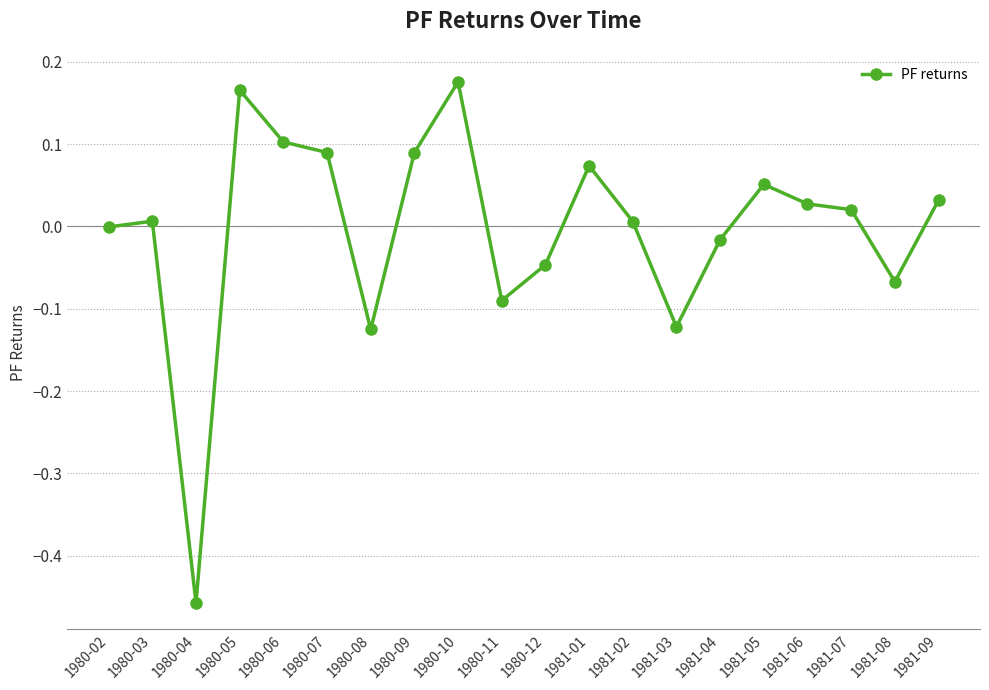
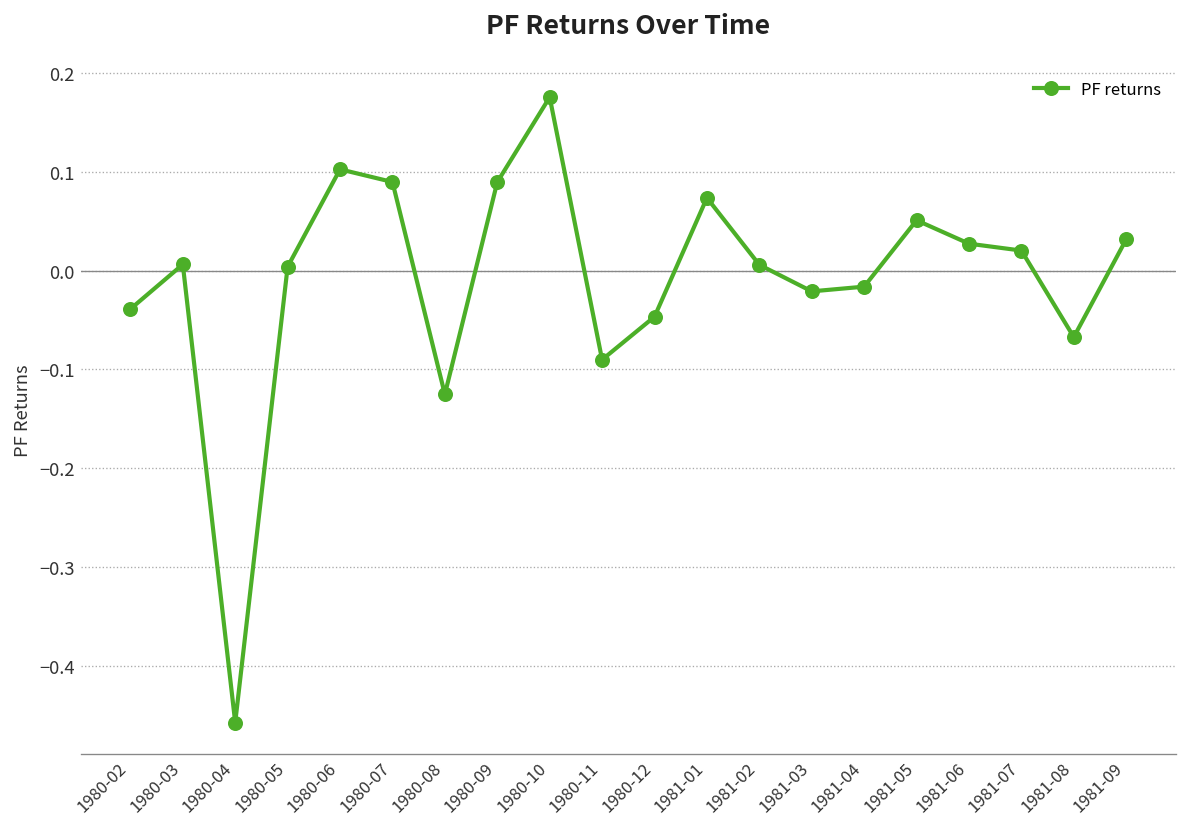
  {
-   "1980-02": 0.00,
+   "1980-02": -0.04,
    "1980-03": 0.01,
    "1980-04": -0.46,
-   "1980-05": 0.17,
+   "1980-05": 0.00,
    "1980-06": 0.10,
    "1980-07": 0.09,
    "1980-08": -0.13,
    "1980-09": 0.09,
    "1980-10": 0.18,
    "1980-11": -0.09,
    "1980-12": -0.05,
    "1981-01": 0.07,
    "1981-02": 0.01,
-   "1981-03": -0.12,
+   "1981-03": -0.02,
    "1981-04": -0.02,
    "1981-05": 0.05,
    "1981-06": 0.03,
    "1981-07": 0.02,
    "1981-08": -0.07,
    "1981-09": 0.03
  }
